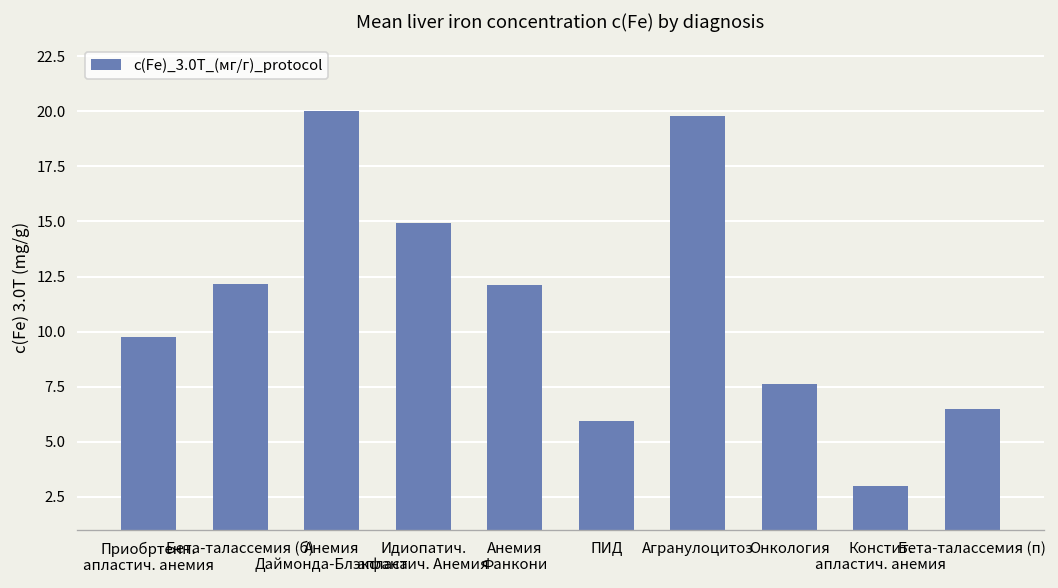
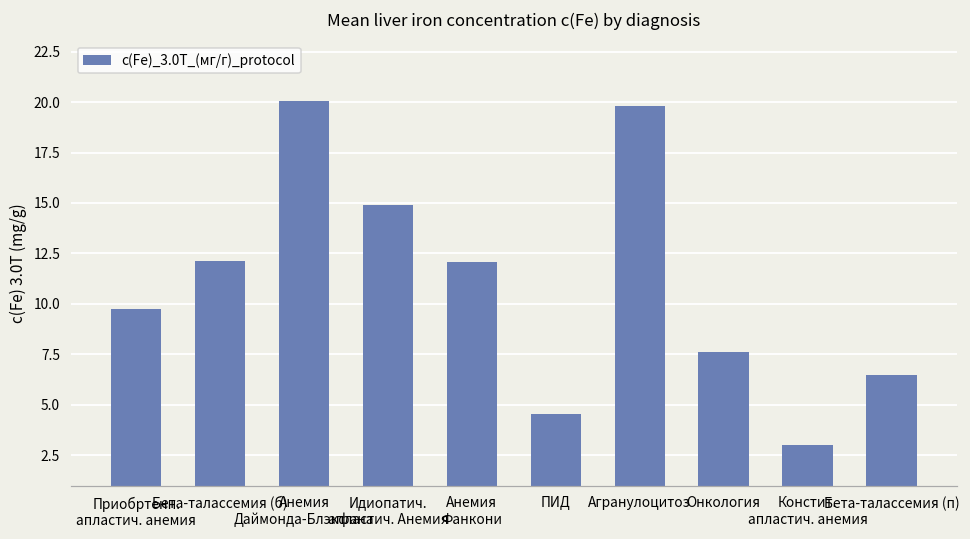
  {
    "Анемия Фанкони": 12.1,
-   "ПИД": 5.9,
+   "ПИД": 4.5,
    "Агранулоцитоз": 19.8
  }
